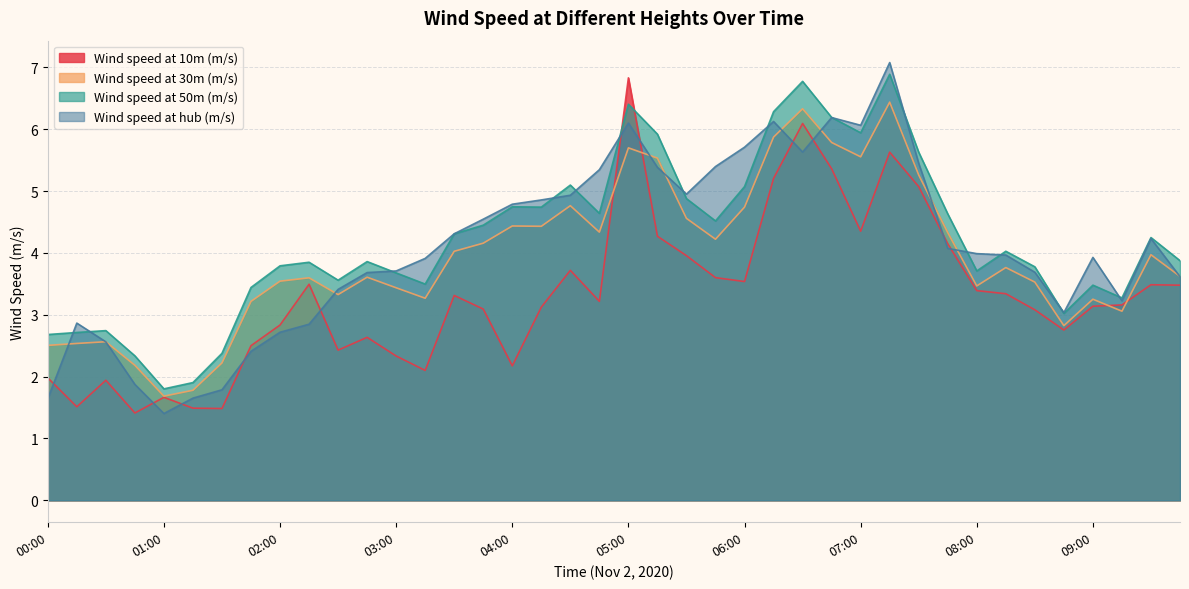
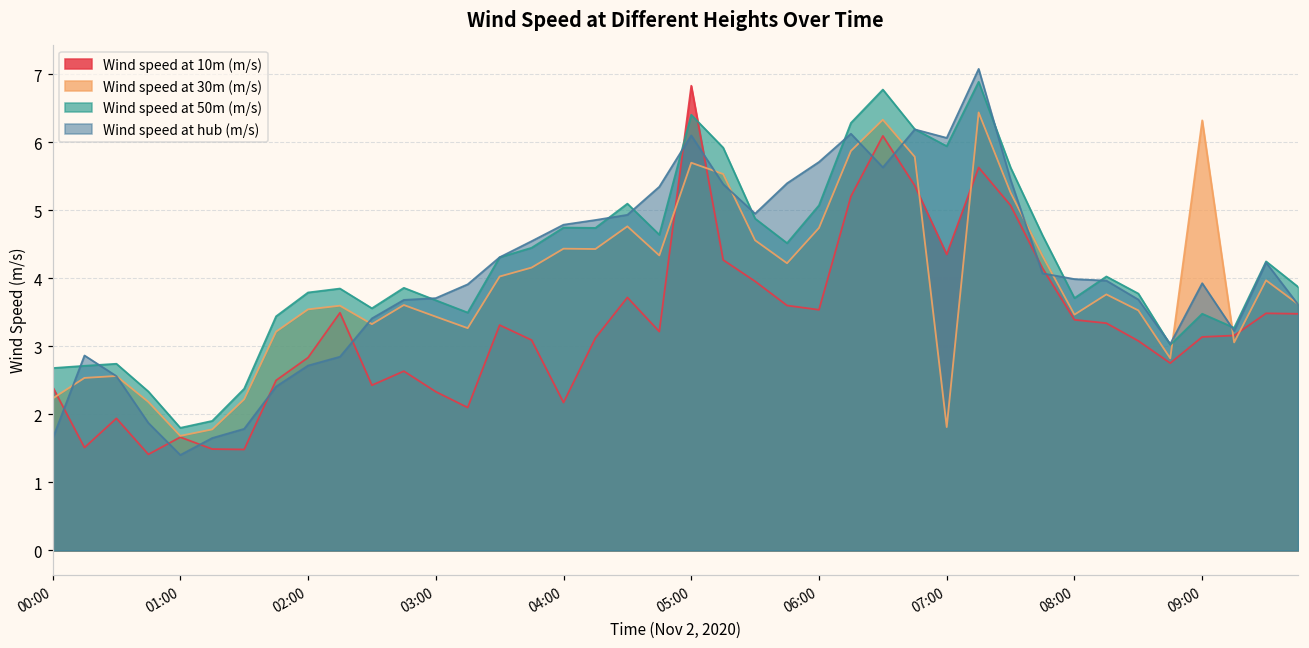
  {
    "Wind speed at 10m (m/s)": {
-     "00:00": 2.0,
+     "00:00": 2.4,
      "02:00": 2.8,
      "03:00": 2.3,
      "04:00": 2.2,
      "05:00": 6.8,
      "06:00": 3.5,
      "07:00": 4.4,
      "08:00": 3.4,
      "09:00": 3.1
    },
    "Wind speed at 30m (m/s)": {
-     "00:00": 2.5,
+     "00:00": 2.2,
      "02:00": 3.5,
      "03:00": 3.4,
      "04:00": 4.4,
      "05:00": 5.7,
      "06:00": 4.7,
-     "07:00": 5.6,
+     "07:00": 1.8,
      "08:00": 3.5,
-     "09:00": 3.3
+     "09:00": 6.3
    }
  }
